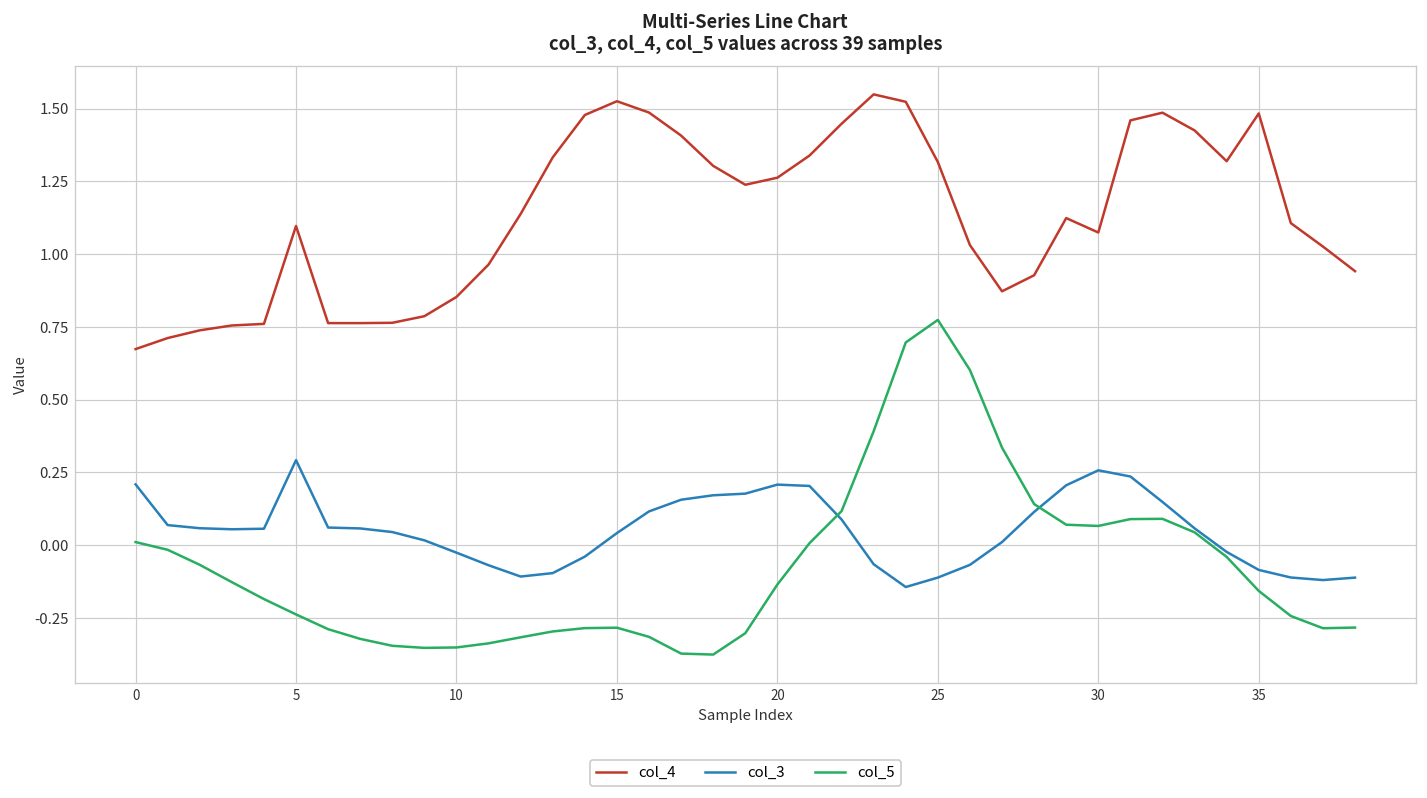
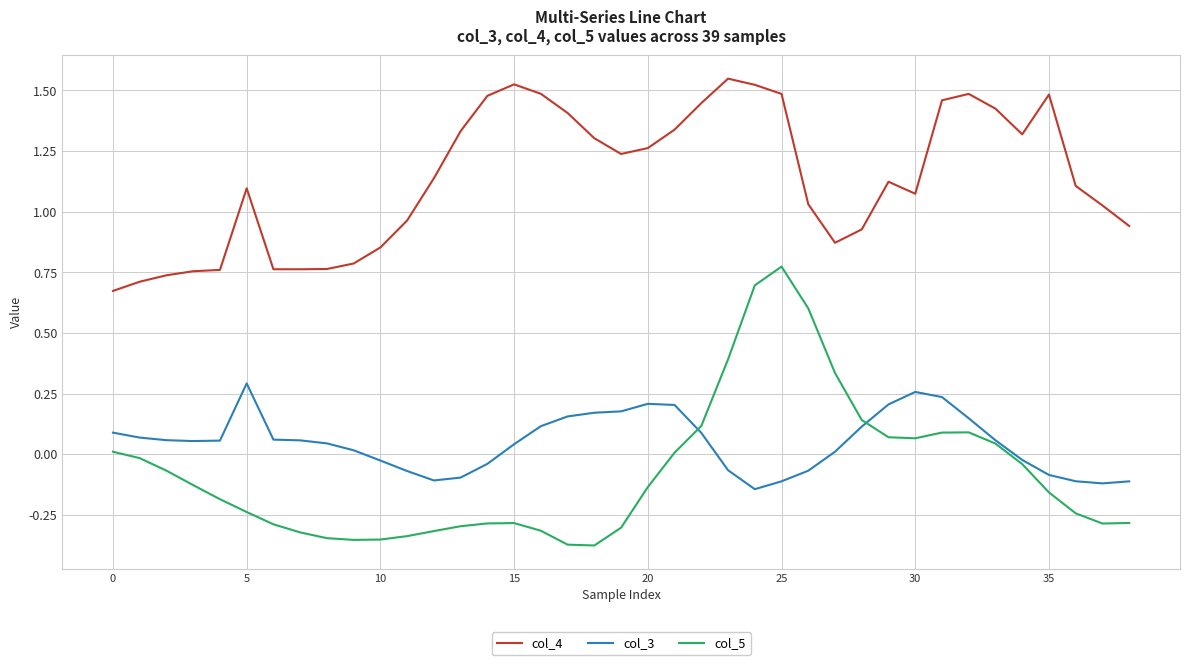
  {
    "col_4": {
      "0": 0.67,
      "5": 1.10,
      "10": 0.85,
      "15": 1.53,
      "20": 1.26,
-     "25": 1.32,
+     "25": 1.49,
      "30": 1.07,
      "35": 1.48
    },
    "col_3": {
-     "0": 0.21,
+     "0": 0.09,
      "5": 0.29,
      "10": -0.03,
      "15": 0.04,
      "20": 0.21,
      "25": -0.11,
      "30": 0.26,
      "35": -0.09
    },
    "col_5": {
      "0": 0.01,
      "5": -0.24,
      "10": -0.35,
      "15": -0.28,
      "20": -0.14,
      "25": 0.77,
      "30": 0.07,
      "35": -0.16
    }
  }
